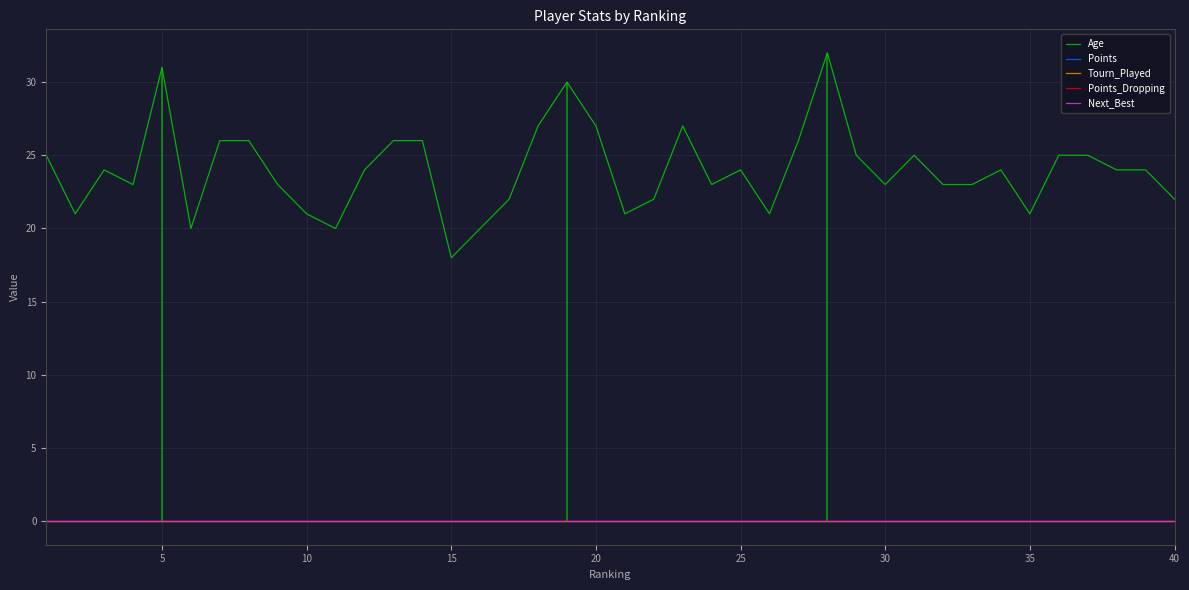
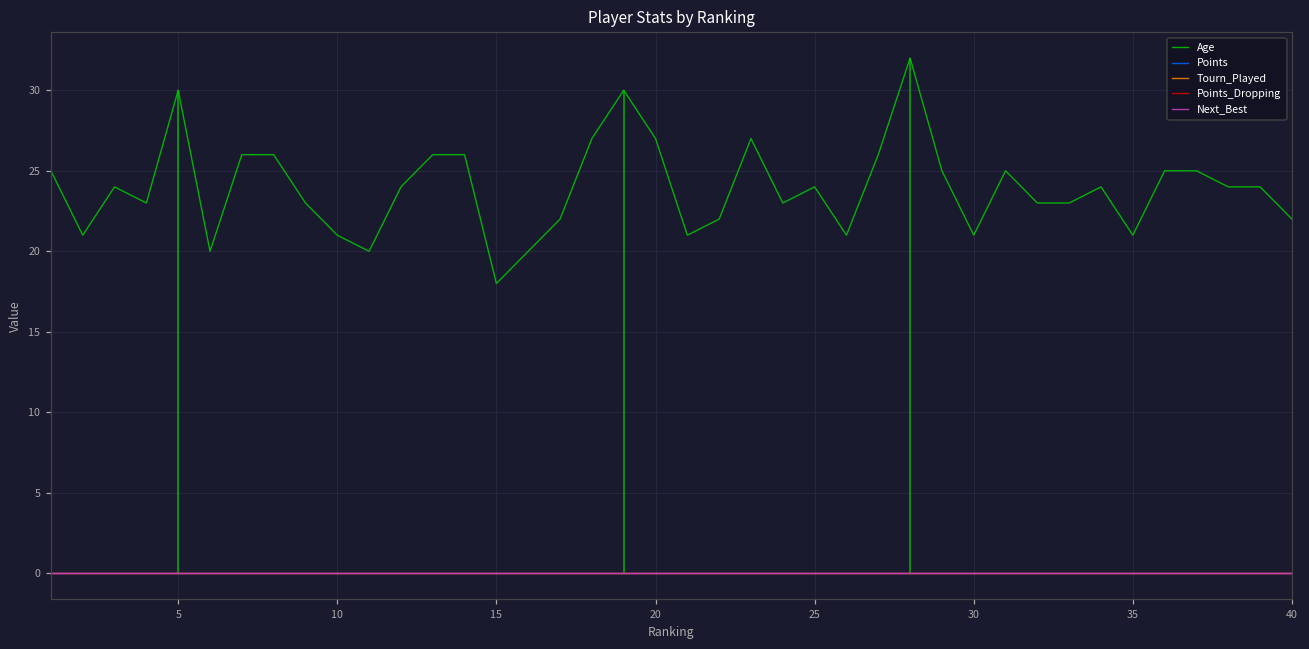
  {
    "Age": {
-     "5": 31,
+     "5": 30,
      "10": 21,
      "15": 18,
      "20": 27,
      "25": 24,
-     "30": 23,
+     "30": 21,
      "35": 21,
      "40": 22
    },
    "Next_Best": {
      "5": 0,
      "10": 0,
      "15": 0,
      "20": 0,
      "25": 0,
      "30": 0,
      "35": 0,
      "40": 0
    }
  }
